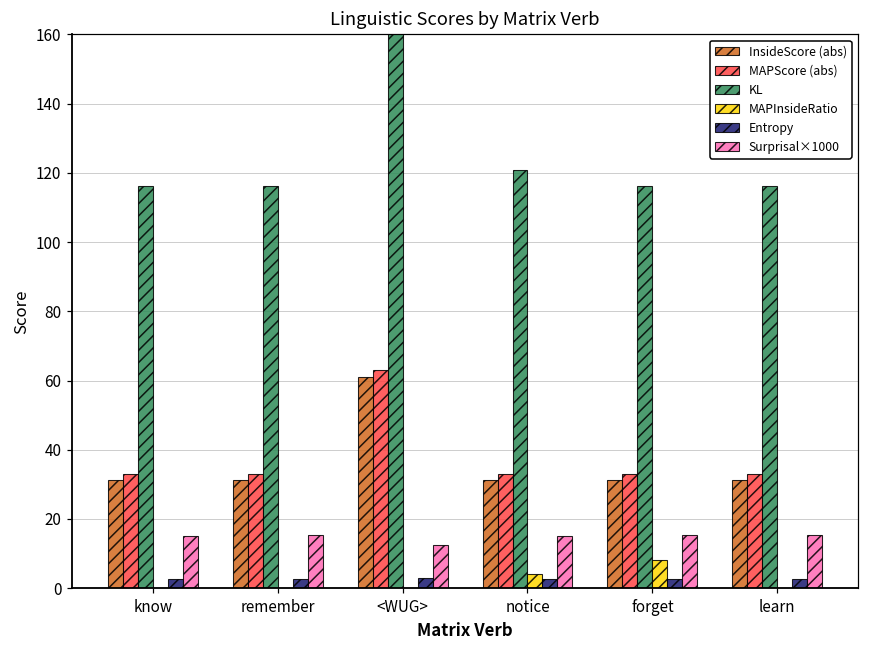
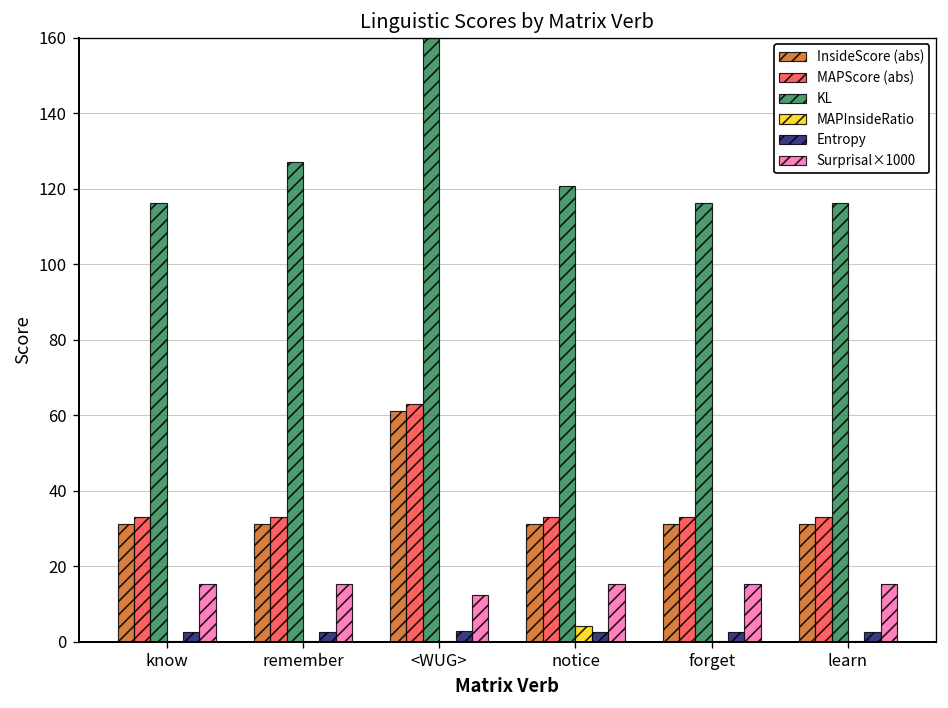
  {
    "InsideScore (abs)": {
      "know": 31,
      "remember": 31,
      "<WUG>": 61,
      "notice": 31,
      "forget": 31,
      "learn": 31
    },
    "MAPScore (abs)": {
      "know": 33,
      "remember": 33,
      "<WUG>": 63,
      "notice": 33,
      "forget": 33,
      "learn": 33
    },
    "KL": {
      "know": 116,
-     "remember": 116,
+     "remember": 127,
      "notice": 121,
      "forget": 116,
      "learn": 116
    },
    "MAPInsideRatio": {
      "notice": 4,
-     "forget": 8
+     "forget": 0
    },
    "Entropy": {
      "know": 3,
      "remember": 3,
      "<WUG>": 3,
      "notice": 3,
      "forget": 3,
      "learn": 3
    },
    "Surprisal×1000": {
      "know": 15,
      "remember": 15,
      "<WUG>": 12,
      "notice": 15,
      "forget": 15,
      "learn": 15
    }
  }
